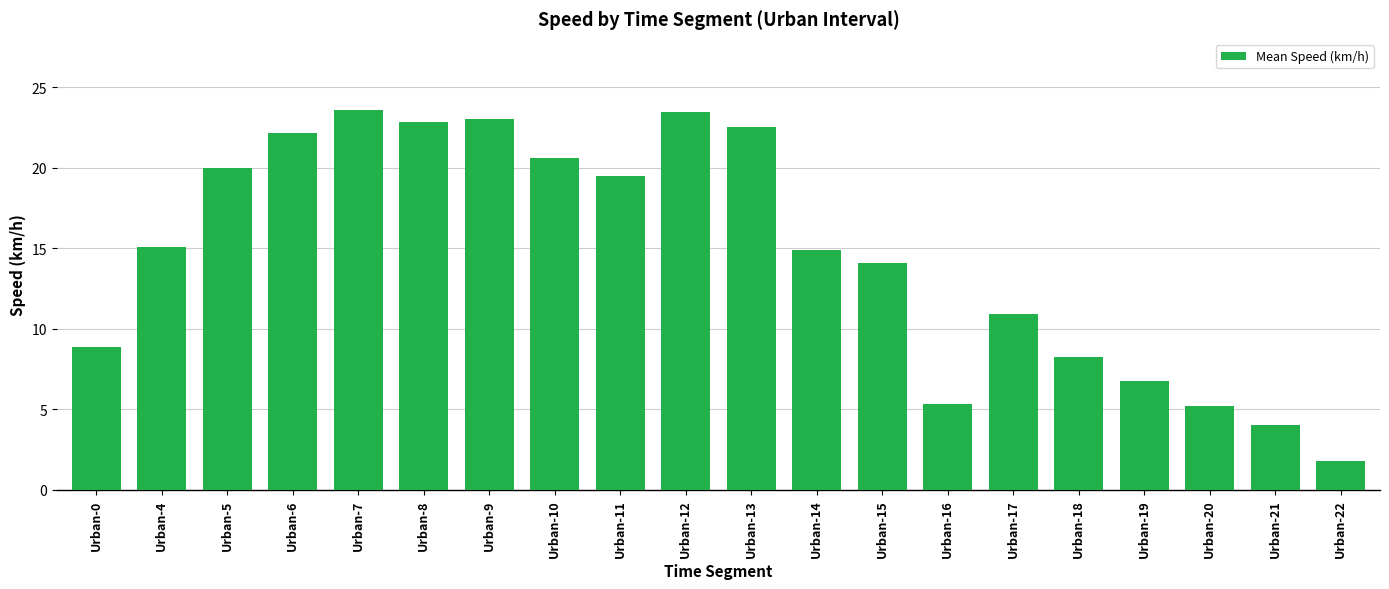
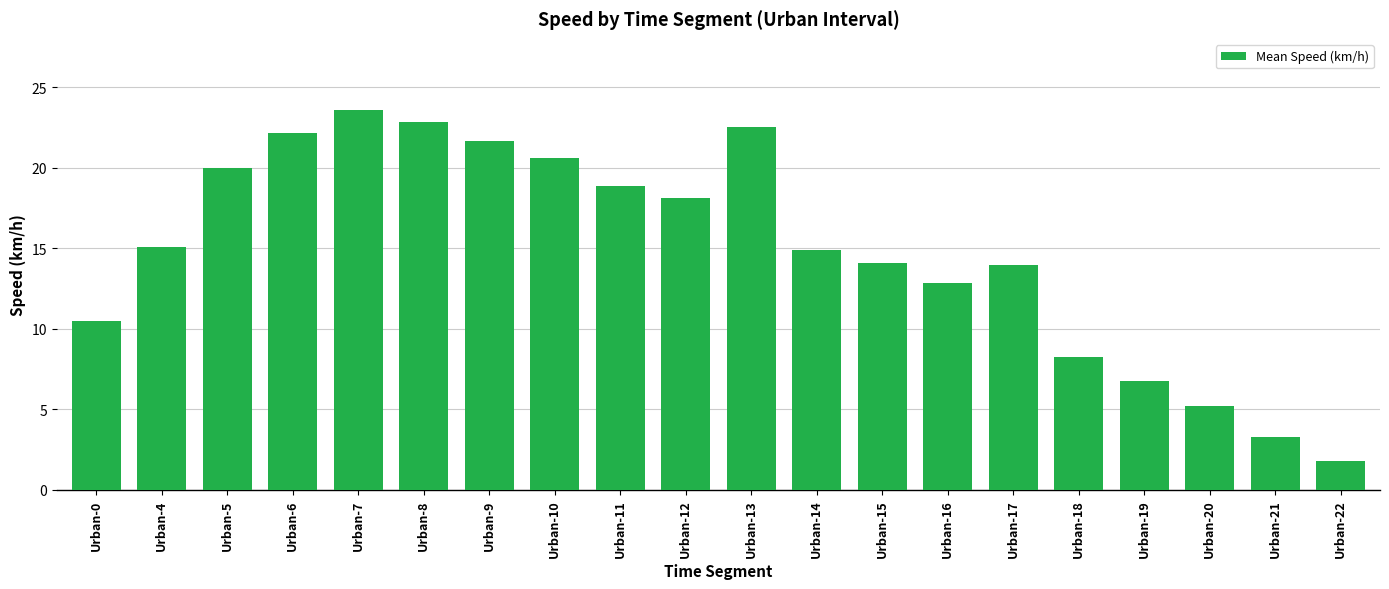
  {
-   "Urban-0": 8.9,
+   "Urban-0": 10.5,
    "Urban-4": 15.1,
    "Urban-5": 20.0,
    "Urban-6": 22.2,
    "Urban-7": 23.6,
    "Urban-8": 22.8,
-   "Urban-9": 23.0,
+   "Urban-9": 21.7,
    "Urban-10": 20.6,
-   "Urban-11": 19.5,
-   "Urban-12": 23.4,
+   "Urban-11": 18.9,
+   "Urban-12": 18.1,
    "Urban-13": 22.5,
    "Urban-14": 14.9,
    "Urban-15": 14.1,
-   "Urban-16": 5.3,
-   "Urban-17": 10.9,
+   "Urban-16": 12.9,
+   "Urban-17": 14.0,
    "Urban-18": 8.2,
    "Urban-19": 6.8,
    "Urban-20": 5.2,
-   "Urban-21": 4.0,
+   "Urban-21": 3.3,
    "Urban-22": 1.8
  }
